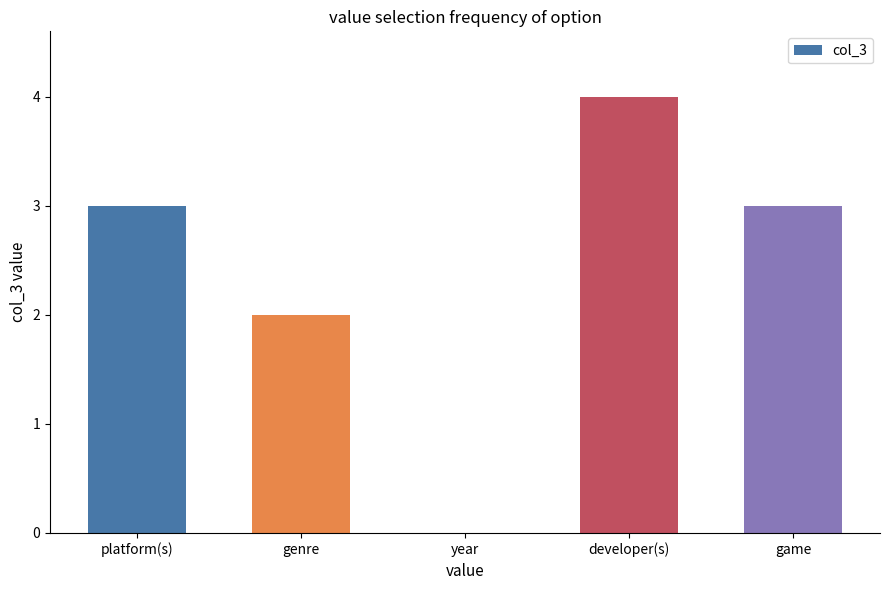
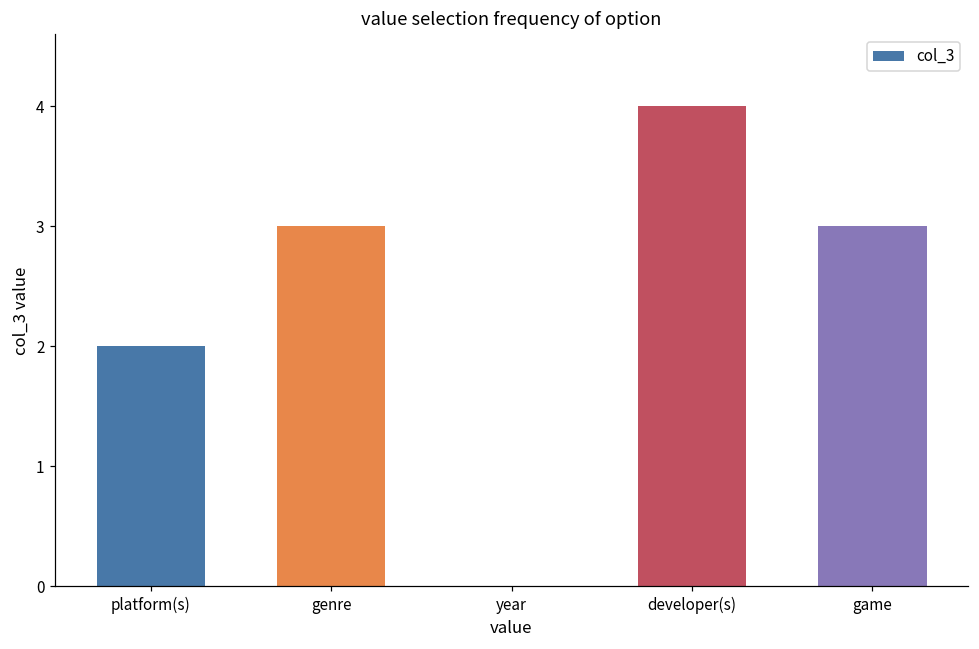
  {
-   "platform(s)": 3,
-   "genre": 2,
+   "platform(s)": 2,
+   "genre": 3,
    "year": 0,
    "developer(s)": 4,
    "game": 3
  }
